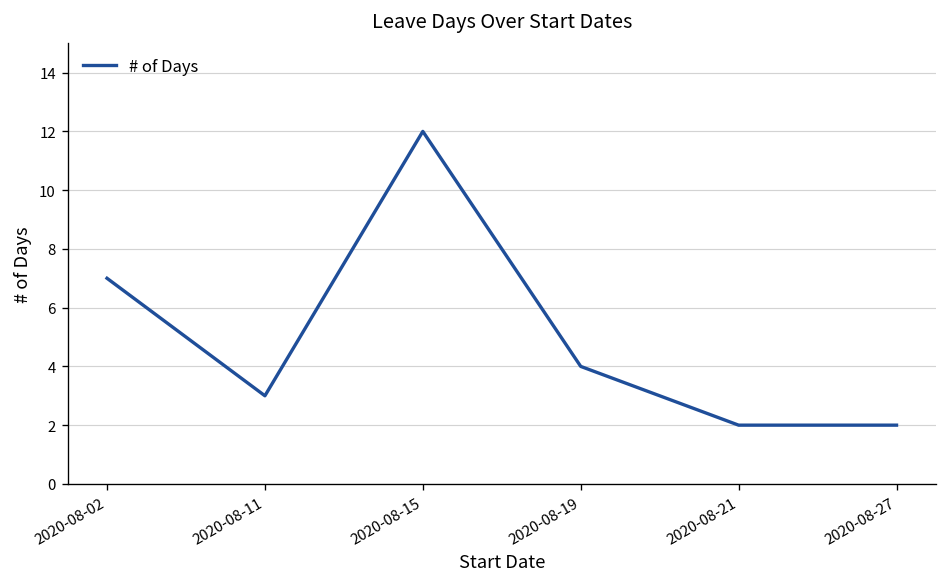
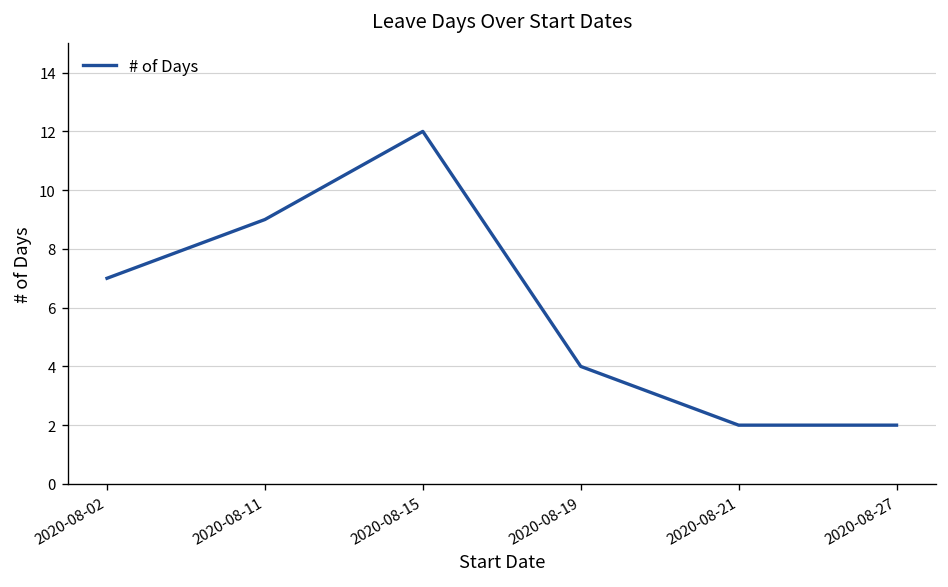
  {
    "2020-08-02": 7,
-   "2020-08-11": 3,
+   "2020-08-11": 9,
    "2020-08-15": 12,
    "2020-08-19": 4,
    "2020-08-21": 2,
    "2020-08-27": 2
  }
